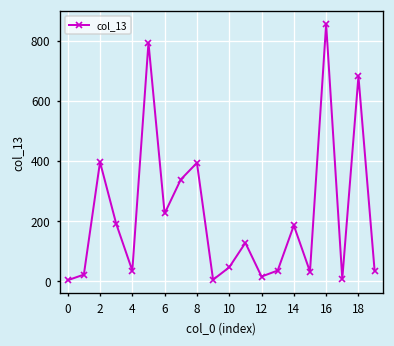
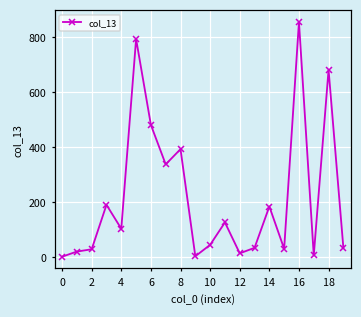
  {
    "0": 0,
-   "2": 400,
-   "4": 30,
-   "6": 220,
+   "2": 30,
+   "4": 100,
+   "6": 480,
    "8": 390,
    "10": 50,
    "12": 20,
    "14": 180,
    "16": 850,
    "18": 680
  }
